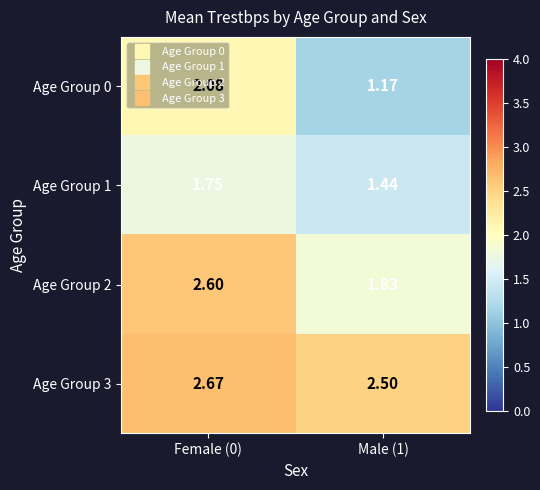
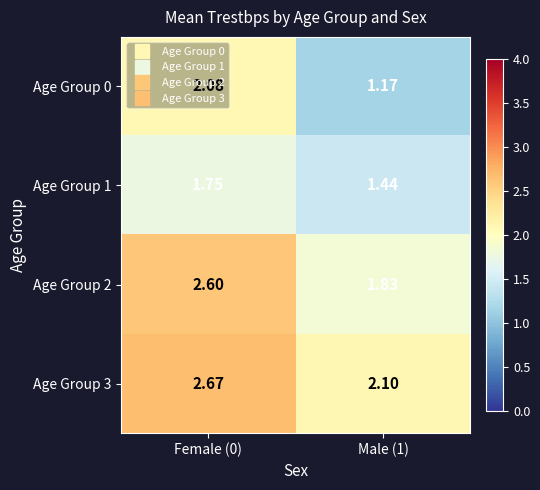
  {
    "Age Group 0": {
      "Male (1)": 1.17
    },
    "Age Group 1": {
      "Male (1)": 1.44
    },
    "Age Group 2": {
      "Female (0)": 2.60
    },
    "Age Group 3": {
      "Female (0)": 2.67,
-     "Male (1)": 2.50
+     "Male (1)": 2.10
    }
  }
